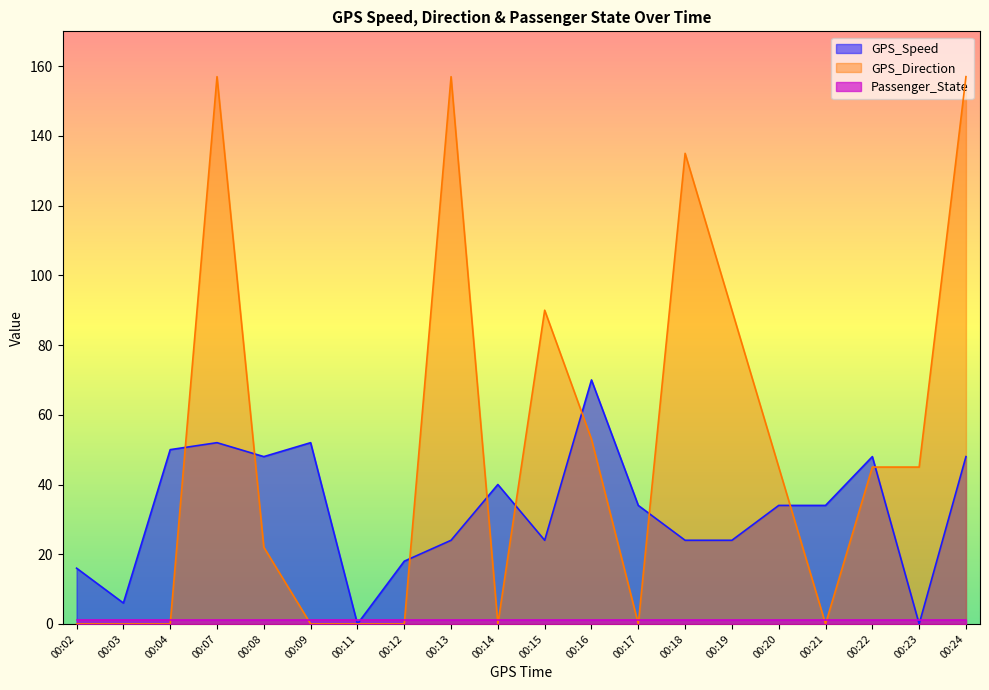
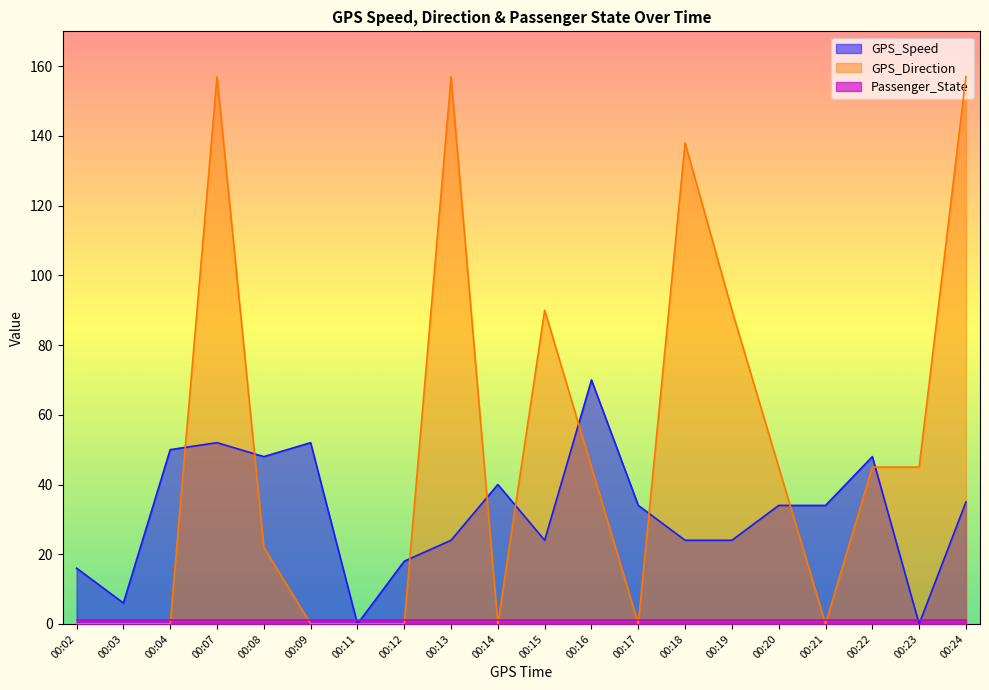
  {
    "GPS_Speed": {
      "00:02": 16,
      "00:03": 6,
      "00:04": 50,
      "00:07": 52,
      "00:08": 48,
      "00:09": 52,
      "00:12": 18,
      "00:13": 24,
      "00:14": 40,
      "00:15": 24,
      "00:16": 70,
      "00:17": 34,
      "00:18": 24,
      "00:19": 24,
      "00:20": 34,
      "00:21": 34,
      "00:22": 48,
      "00:23": 0,
-     "00:24": 48
+     "00:24": 35
    },
    "GPS_Direction": {
      "00:02": 0,
      "00:03": 0,
      "00:04": 0,
      "00:07": 157,
      "00:08": 22,
      "00:09": 0,
      "00:12": 0,
      "00:13": 157,
      "00:14": 0,
      "00:15": 90,
-     "00:16": 53,
+     "00:16": 45,
      "00:17": 0,
-     "00:18": 135,
+     "00:18": 138,
      "00:19": 90,
      "00:20": 45,
      "00:21": 0,
      "00:22": 45,
      "00:23": 45
    },
    "Passenger_State": {
      "00:02": 1,
      "00:03": 1,
      "00:04": 1,
      "00:07": 1,
      "00:08": 1,
      "00:09": 1,
      "00:11": 1,
      "00:12": 1,
      "00:13": 1,
      "00:14": 1,
      "00:15": 1,
      "00:16": 1,
      "00:17": 1,
      "00:18": 1,
      "00:19": 1,
      "00:20": 1,
      "00:21": 1,
      "00:22": 1,
      "00:23": 1,
      "00:24": 1
    }
  }
